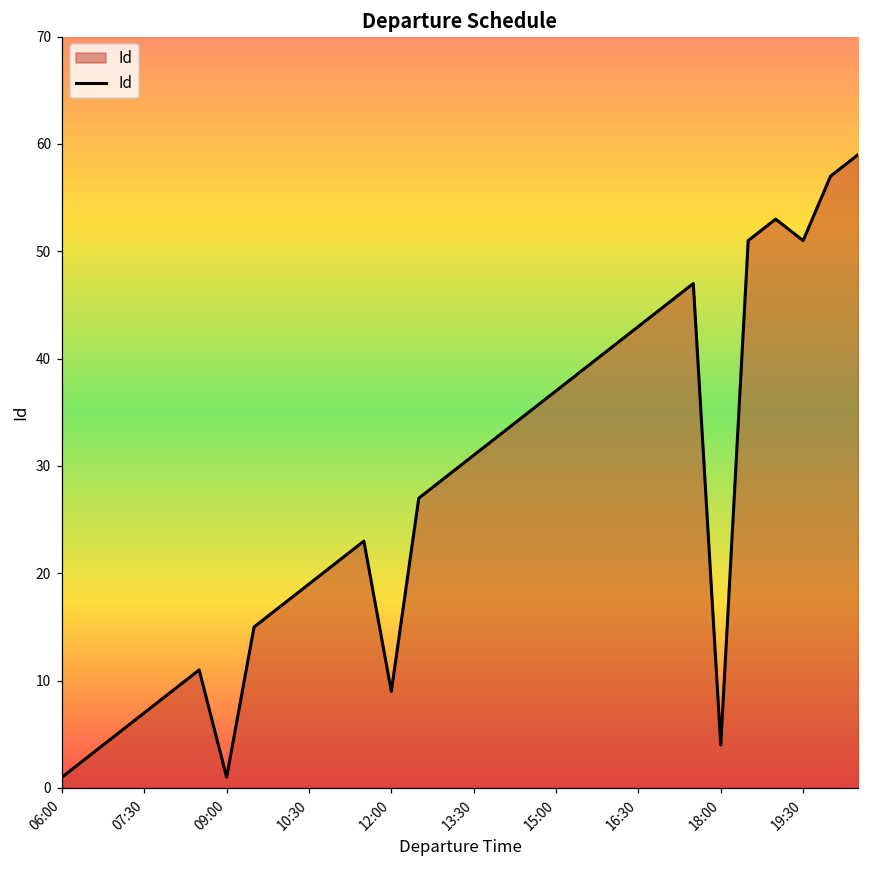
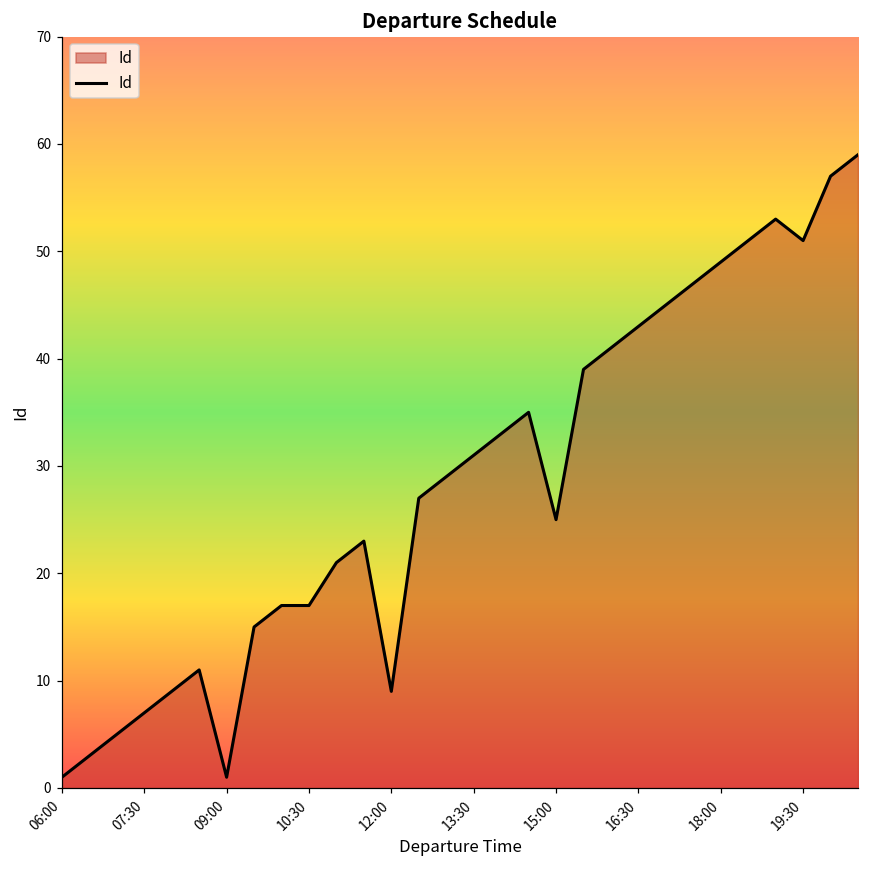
  {
    "06:00": 1,
    "07:30": 7,
    "09:00": 1,
-   "10:30": 19,
+   "10:30": 17,
    "12:00": 9,
    "13:30": 31,
-   "15:00": 37,
+   "15:00": 25,
    "16:30": 43,
-   "18:00": 4,
+   "18:00": 49,
    "19:30": 51
  }
